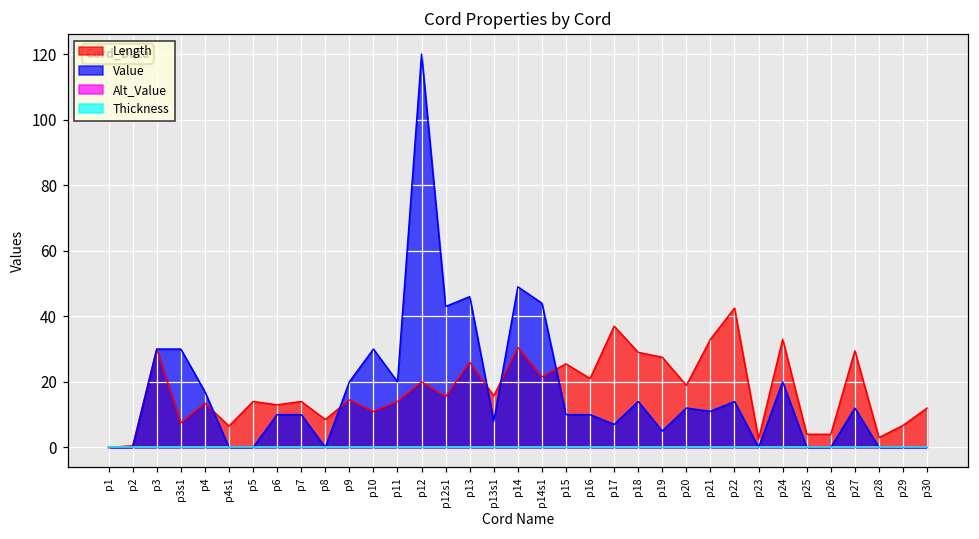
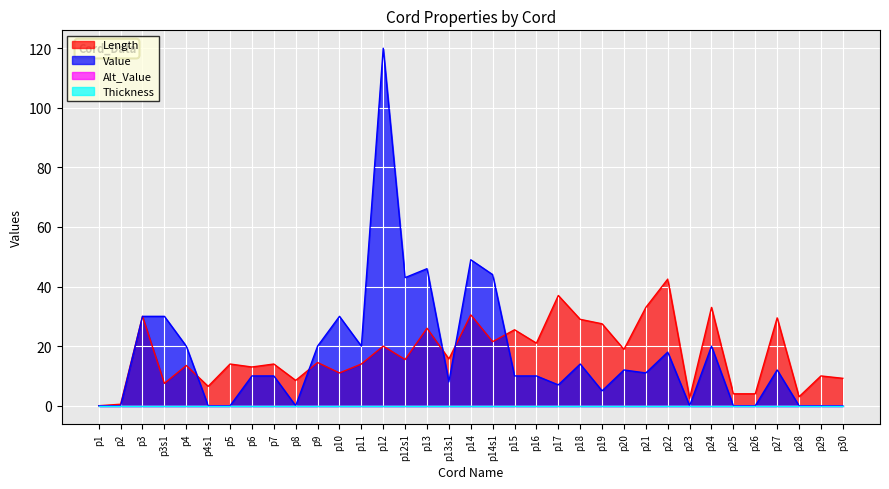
  {
    "Length": {
      "p3s1": 8,
      "p4": 14,
      "p4s1": 7,
      "p5": 14,
      "p6": 13,
      "p7": 14,
      "p8": 9,
      "p9": 15,
      "p10": 11,
      "p11": 14,
      "p12": 20,
      "p12s1": 16,
      "p13": 26,
      "p13s1": 16,
      "p14": 31,
      "p14s1": 22,
      "p15": 26,
      "p16": 21,
      "p17": 37,
      "p18": 29,
      "p19": 28,
      "p20": 19,
      "p21": 33,
      "p22": 43,
      "p23": 3,
      "p24": 33,
      "p25": 4,
      "p26": 4,
      "p27": 30,
      "p28": 3,
-     "p29": 7,
-     "p30": 12
+     "p29": 10,
+     "p30": 9
    },
    "Value": {
      "p3s1": 30,
-     "p4": 17,
+     "p4": 20,
      "p6": 10,
      "p7": 10,
      "p9": 20,
      "p10": 30,
      "p11": 20,
      "p12": 120,
      "p12s1": 43,
      "p13": 46,
      "p13s1": 8,
      "p14": 49,
      "p14s1": 44,
      "p15": 10,
      "p16": 10,
      "p17": 7,
      "p18": 14,
      "p19": 5,
      "p20": 12,
      "p21": 11,
-     "p22": 14,
+     "p22": 18,
      "p24": 20,
      "p27": 12
    },
    "Thickness": {
      "p3": 0,
      "p3s1": 0,
      "p4": 0,
      "p6": 0,
      "p7": 0,
      "p9": 0,
      "p10": 0,
      "p11": 0,
      "p12": 0,
      "p12s1": 0,
      "p13": 0,
      "p13s1": 0,
      "p14": 0,
      "p14s1": 0,
      "p15": 0,
      "p16": 0,
      "p17": 0,
      "p18": 0,
      "p19": 0,
      "p20": 0,
      "p21": 0,
      "p22": 0,
      "p24": 0,
      "p27": 0
    }
  }
